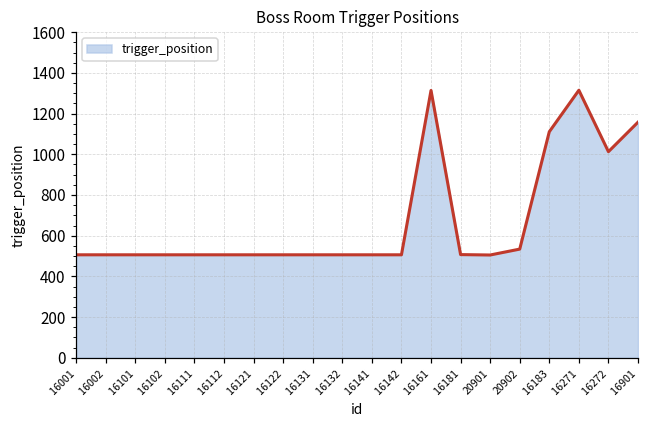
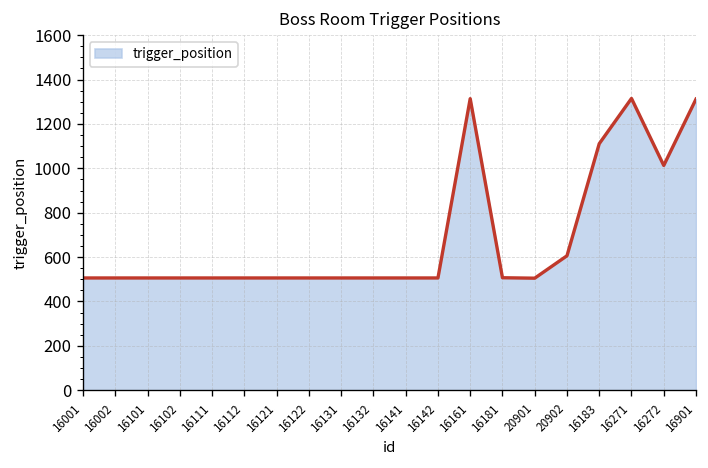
  {
    "16001": 510,
    "16002": 510,
    "16101": 510,
    "16102": 510,
    "16111": 510,
    "16112": 510,
    "16121": 510,
    "16122": 510,
    "16131": 510,
    "16132": 510,
    "16141": 510,
    "16142": 510,
    "16161": 1310,
    "16181": 510,
    "20901": 510,
-   "20902": 530,
+   "20902": 610,
    "16183": 1110,
    "16271": 1320,
    "16272": 1010,
-   "16901": 1160
+   "16901": 1310
  }
